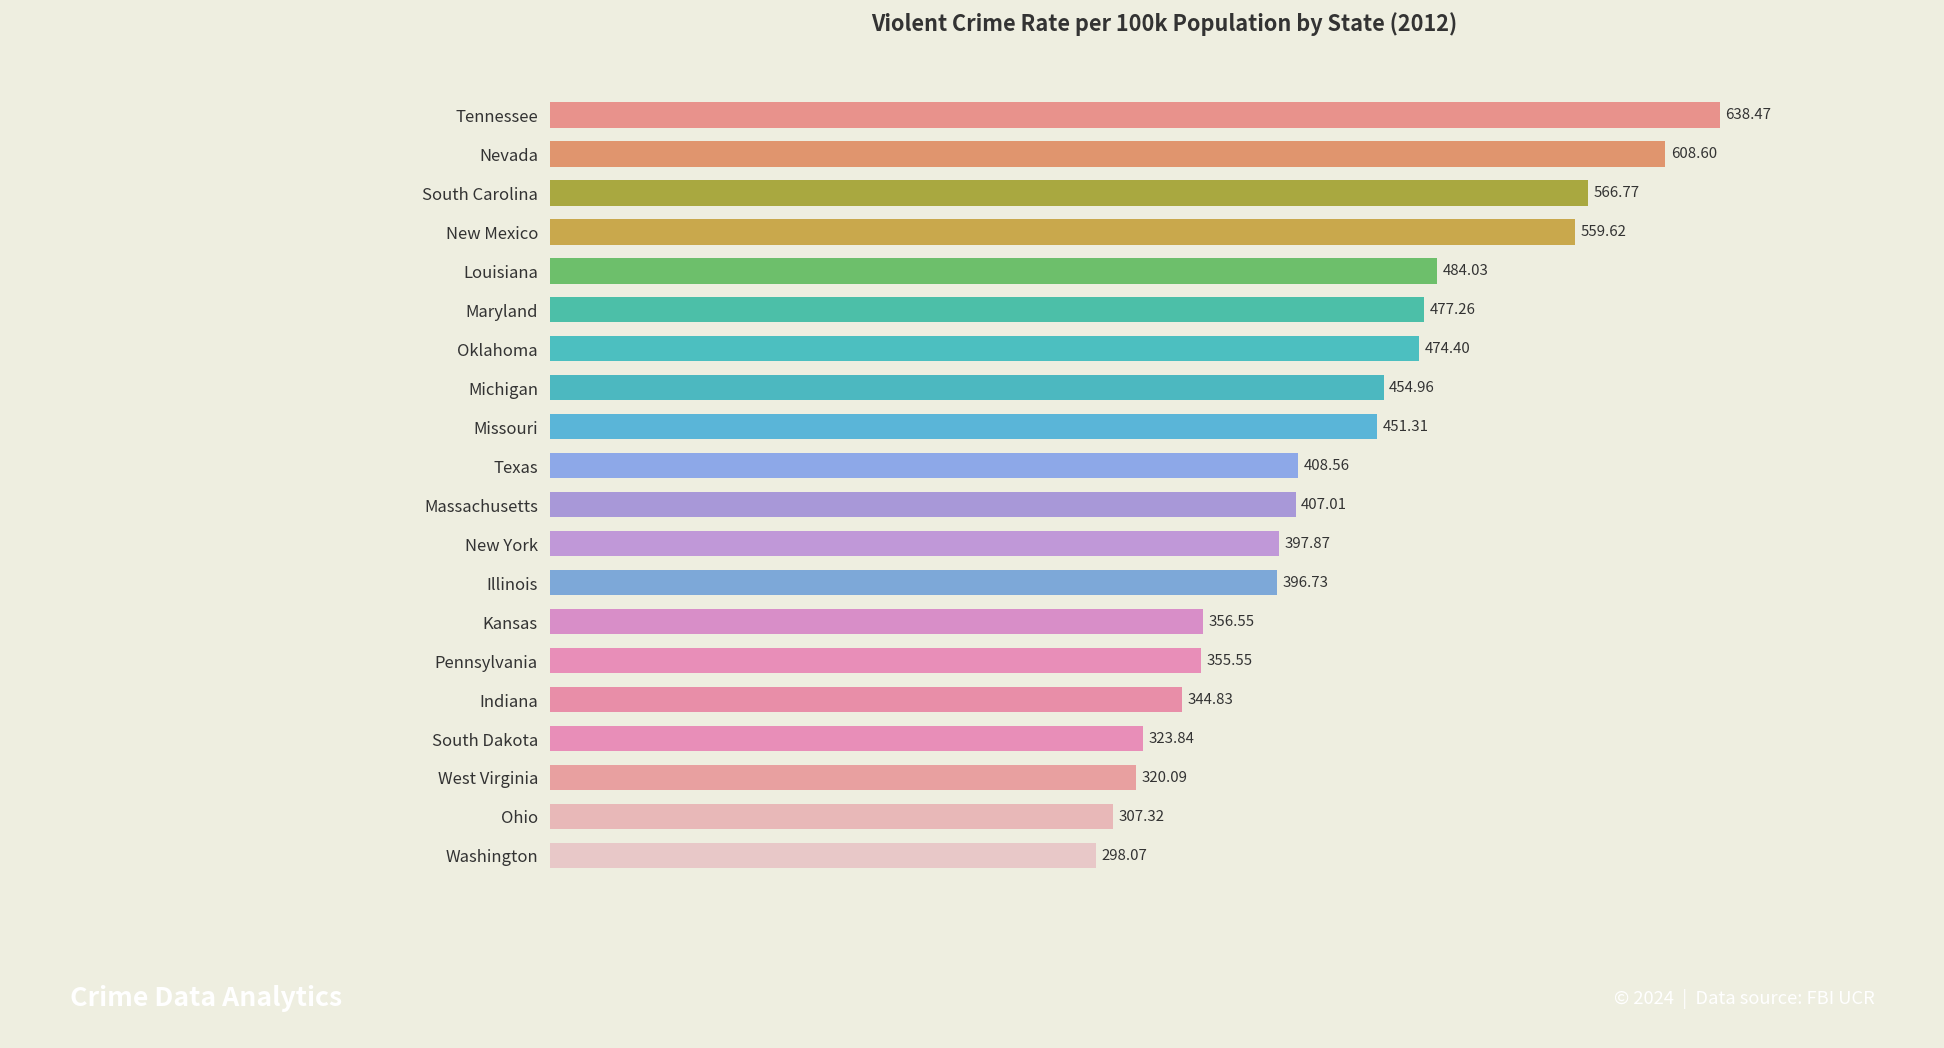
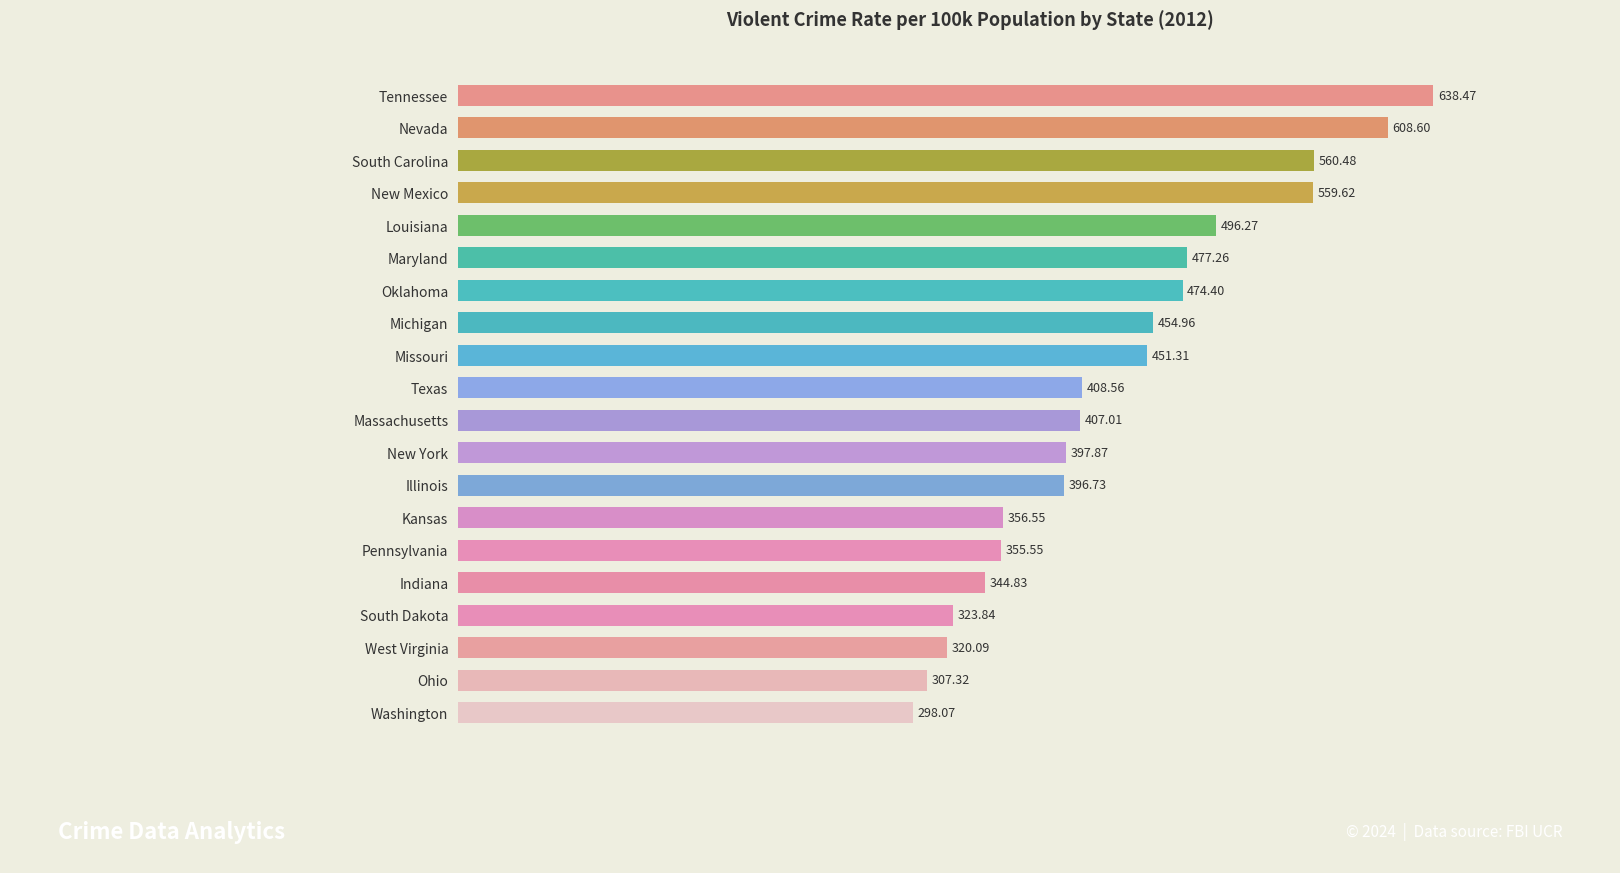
  {
    "Tennessee": 638.47,
    "Nevada": 608.60,
-   "South Carolina": 566.77,
+   "South Carolina": 560.48,
    "New Mexico": 559.62,
-   "Louisiana": 484.03,
+   "Louisiana": 496.27,
    "Maryland": 477.26,
    "Oklahoma": 474.40,
    "Michigan": 454.96,
    "Missouri": 451.31,
    "Texas": 408.56,
    "Massachusetts": 407.01,
    "New York": 397.87,
    "Illinois": 396.73,
    "Kansas": 356.55,
    "Pennsylvania": 355.55,
    "Indiana": 344.83,
    "South Dakota": 323.84,
    "West Virginia": 320.09,
    "Ohio": 307.32,
    "Washington": 298.07
  }
